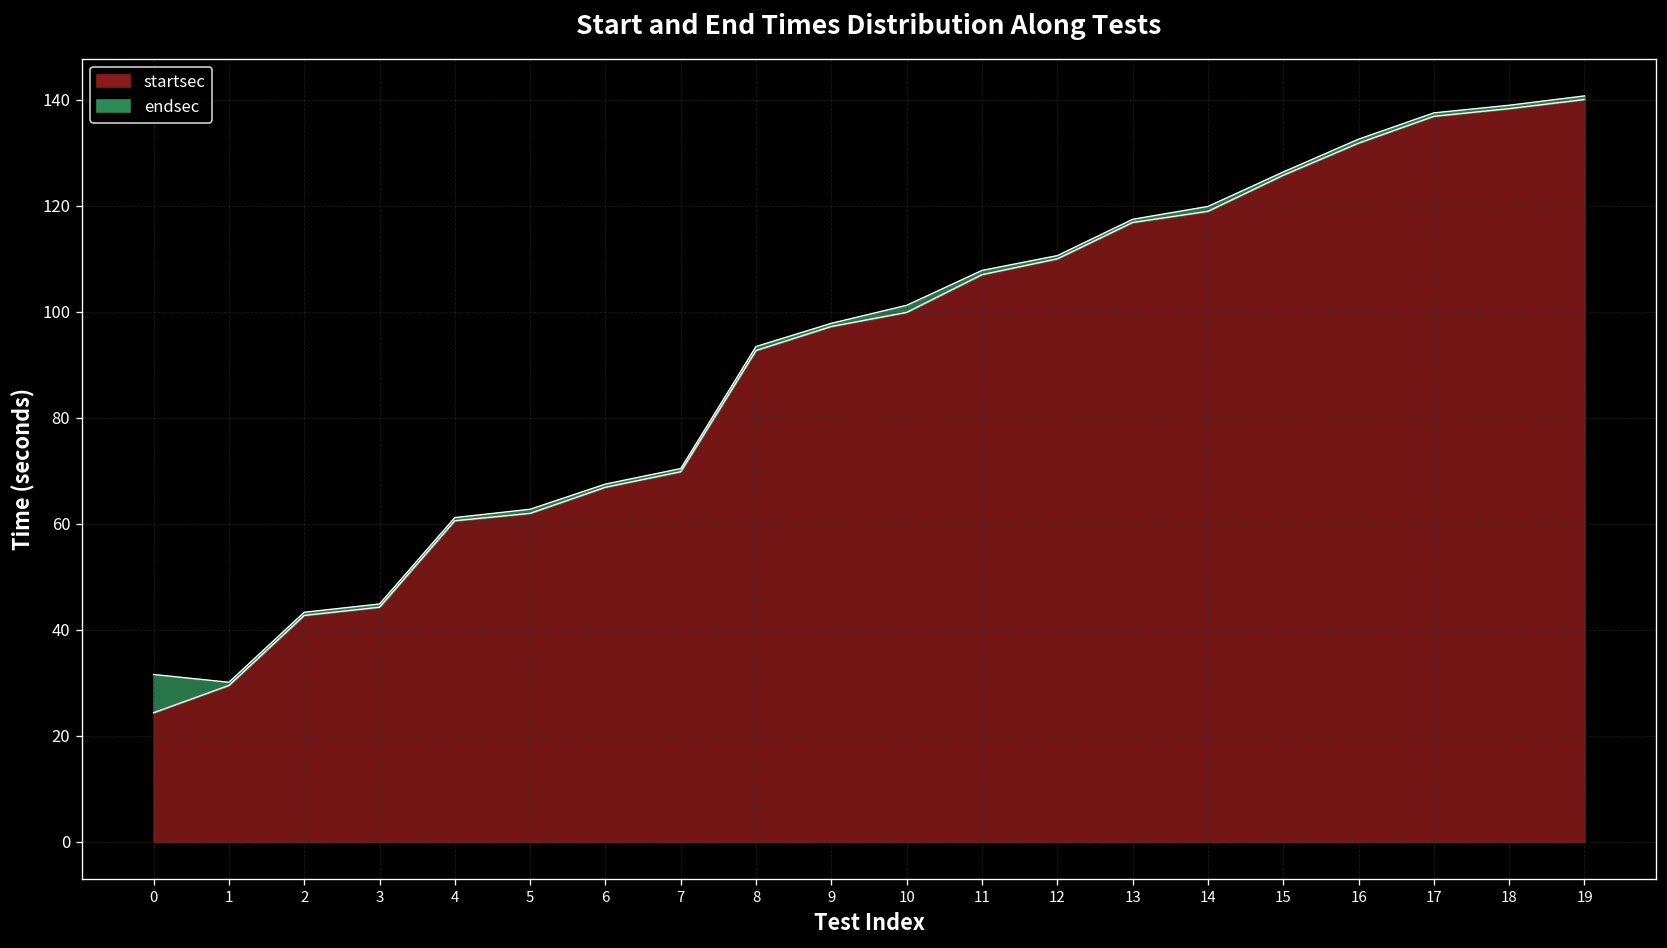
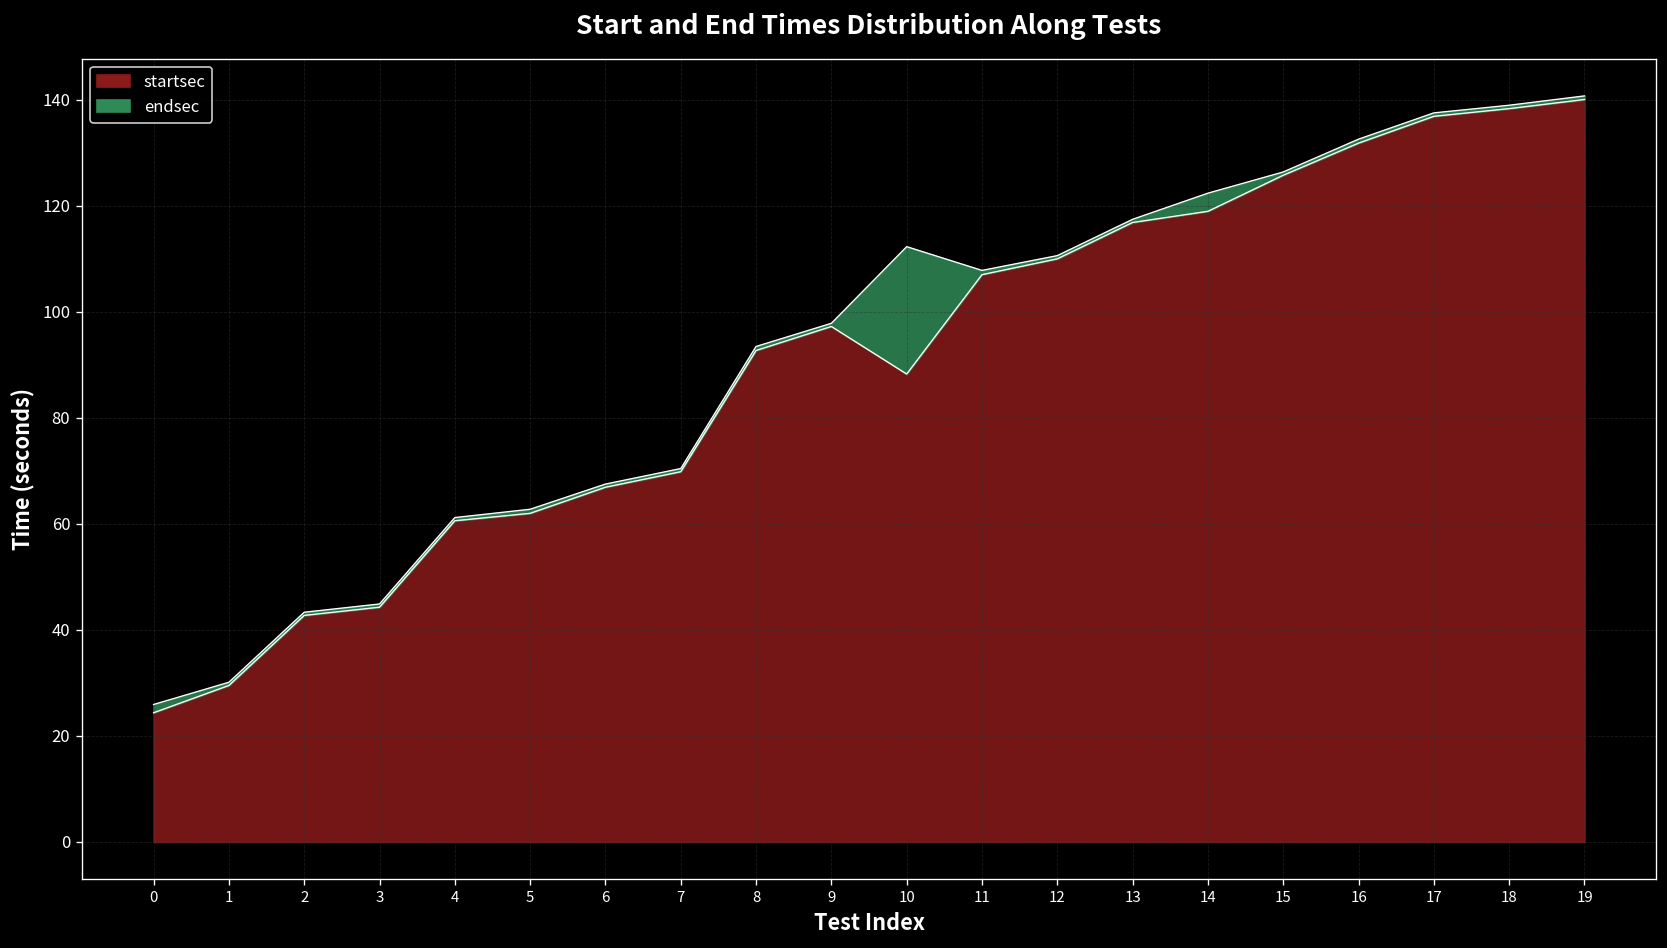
  {
    "startsec": {
      "0": 24,
      "1": 30,
      "2": 43,
      "3": 44,
      "4": 61,
      "5": 62,
      "6": 67,
      "7": 70,
      "8": 93,
      "9": 97,
-     "10": 100,
+     "10": 88,
      "11": 107,
      "12": 110,
      "13": 117,
      "14": 119,
      "15": 126,
      "16": 132,
      "17": 137,
      "18": 138,
      "19": 140
    },
    "endsec": {
-     "0": 32,
+     "0": 26,
      "1": 30,
      "2": 43,
      "3": 45,
      "4": 61,
      "5": 63,
      "6": 68,
      "7": 70,
      "8": 93,
      "9": 98,
-     "10": 101,
+     "10": 112,
      "11": 108,
      "12": 111,
      "13": 117,
-     "14": 120,
+     "14": 122,
      "15": 126,
      "16": 133,
      "17": 138,
      "18": 139,
      "19": 141
    }
  }
